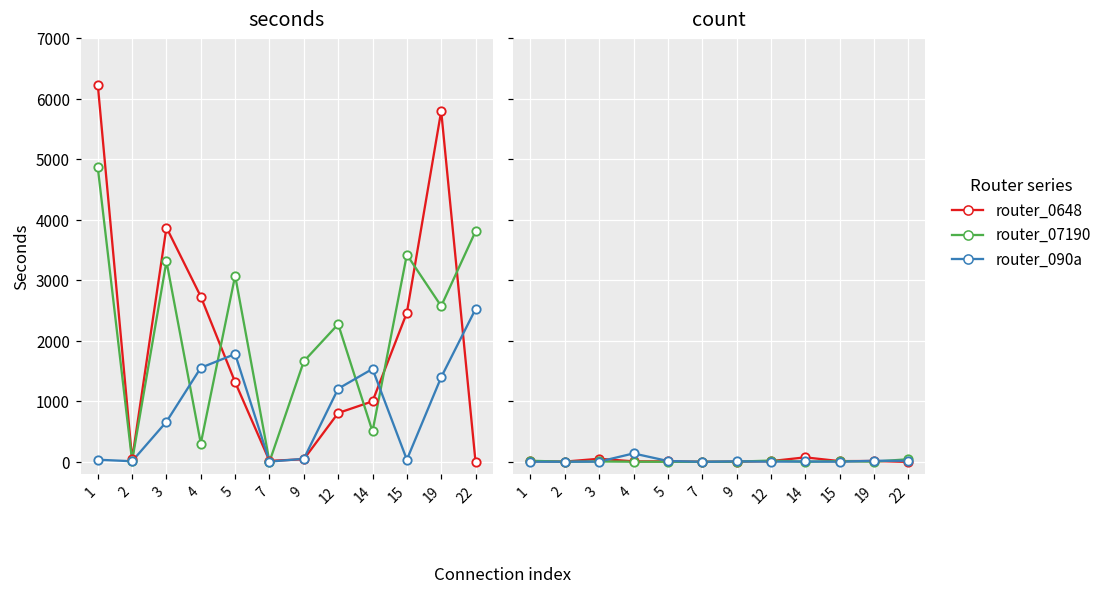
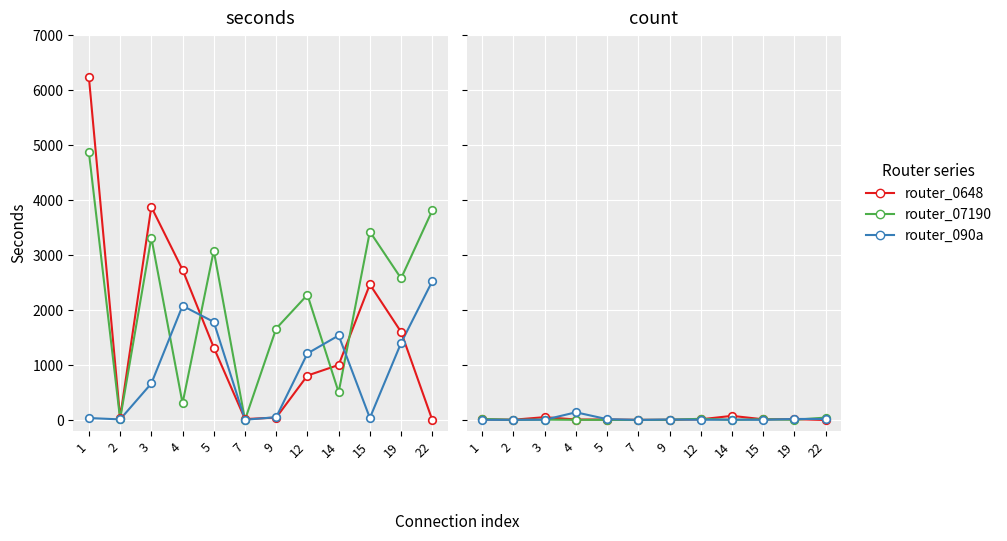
  {
    "seconds": {
      "router_0648": {
        "1": 6200,
        "3": 3900,
        "4": 2700,
        "5": 1300,
        "12": 800,
        "14": 1000,
        "15": 2500,
-       "19": 5800,
+       "19": 1600,
        "22": 0
      },
      "router_07190": {
        "1": 4900,
        "3": 3300,
        "4": 300,
        "5": 3100,
        "9": 1700,
        "12": 2300,
        "14": 500,
        "15": 3400,
        "19": 2600,
        "22": 3800
      },
      "router_090a": {
        "1": 0,
        "3": 700,
-       "4": 1600,
+       "4": 2100,
        "5": 1800,
        "12": 1200,
        "14": 1500,
        "15": 0,
        "19": 1400,
        "22": 2500
      }
    }
  }
